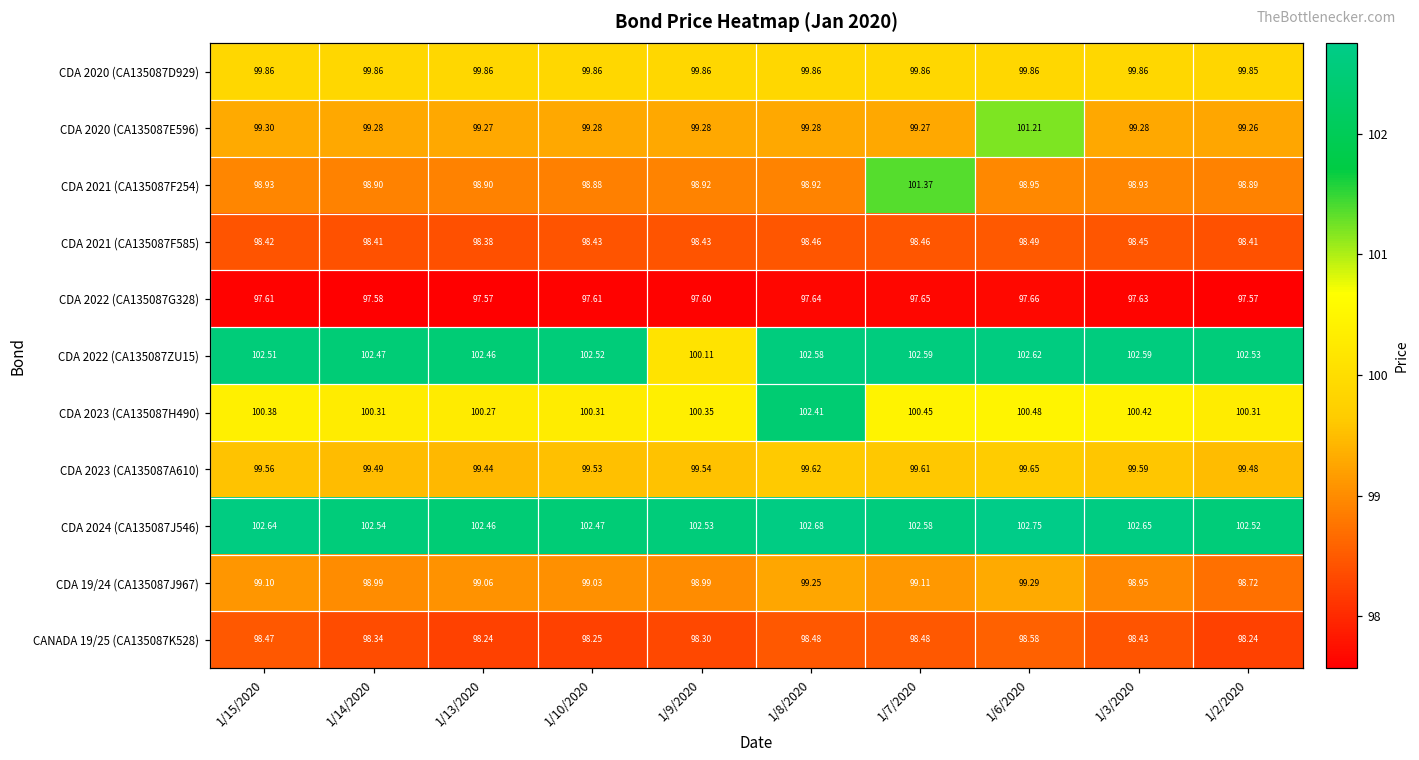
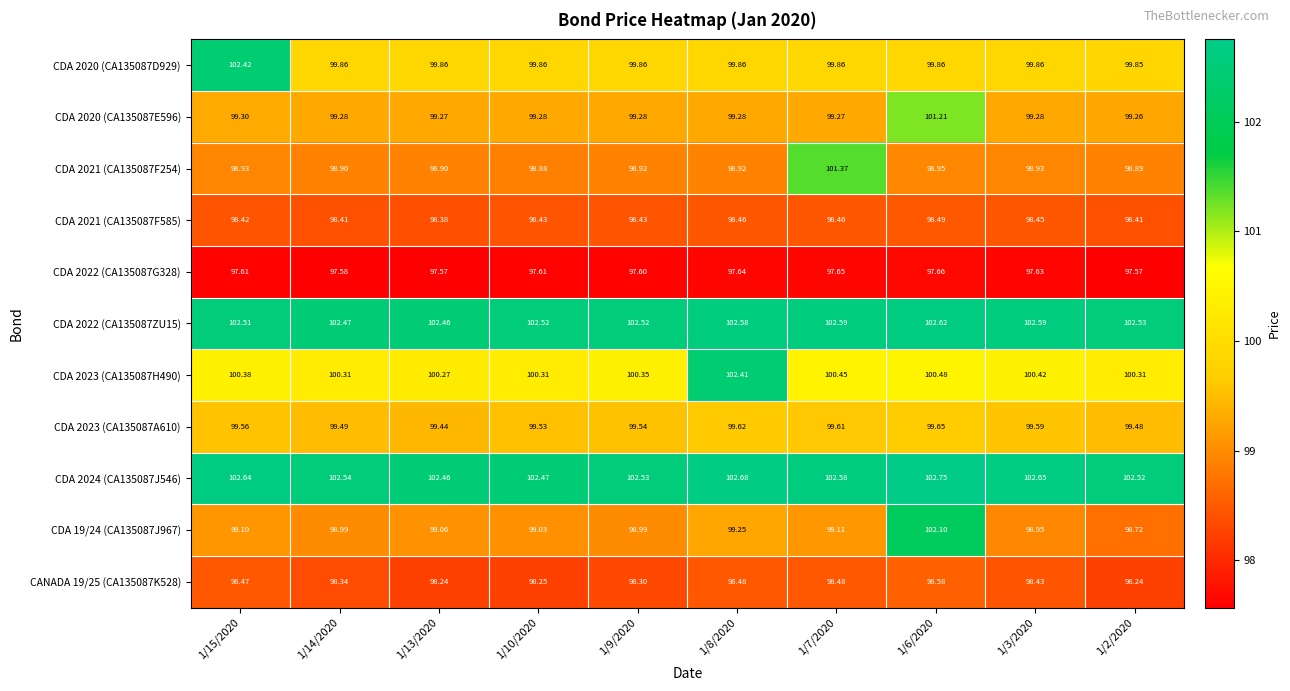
  {
    "CDA 2020 (CA135087D929)": {
-     "1/15/2020": 99.86,
+     "1/15/2020": 102.42,
      "1/14/2020": 99.86,
      "1/13/2020": 99.86,
      "1/10/2020": 99.86,
      "1/9/2020": 99.86,
      "1/8/2020": 99.86,
      "1/7/2020": 99.86,
      "1/6/2020": 99.86,
      "1/3/2020": 99.86,
      "1/2/2020": 99.85
    },
    "CDA 2020 (CA135087E596)": {
      "1/15/2020": 99.30,
      "1/14/2020": 99.28,
      "1/13/2020": 99.27,
      "1/10/2020": 99.28,
      "1/9/2020": 99.28,
      "1/8/2020": 99.28,
      "1/7/2020": 99.27,
      "1/6/2020": 101.21,
      "1/3/2020": 99.28,
      "1/2/2020": 99.26
    },
    "CDA 2021 (CA135087F254)": {
      "1/15/2020": 98.93,
      "1/14/2020": 98.90,
      "1/13/2020": 98.90,
      "1/10/2020": 98.88,
      "1/9/2020": 98.92,
      "1/8/2020": 98.92,
      "1/7/2020": 101.37,
      "1/6/2020": 98.95,
      "1/3/2020": 98.93,
      "1/2/2020": 98.89
    },
    "CDA 2021 (CA135087F585)": {
      "1/15/2020": 98.42,
      "1/14/2020": 98.41,
      "1/13/2020": 98.38,
      "1/10/2020": 98.43,
      "1/9/2020": 98.43,
      "1/8/2020": 98.46,
      "1/7/2020": 98.46,
      "1/6/2020": 98.49,
      "1/3/2020": 98.45,
      "1/2/2020": 98.41
    },
    "CDA 2022 (CA135087G328)": {
      "1/15/2020": 97.61,
      "1/14/2020": 97.58,
      "1/13/2020": 97.57,
      "1/10/2020": 97.61,
      "1/9/2020": 97.60,
      "1/8/2020": 97.64,
      "1/7/2020": 97.65,
      "1/6/2020": 97.66,
      "1/3/2020": 97.63,
      "1/2/2020": 97.57
    },
    "CDA 2022 (CA135087ZU15)": {
      "1/15/2020": 102.51,
      "1/14/2020": 102.47,
      "1/13/2020": 102.46,
      "1/10/2020": 102.52,
-     "1/9/2020": 100.11,
+     "1/9/2020": 102.52,
      "1/8/2020": 102.58,
      "1/7/2020": 102.59,
      "1/6/2020": 102.62,
      "1/3/2020": 102.59,
      "1/2/2020": 102.53
    },
    "CDA 2023 (CA135087H490)": {
      "1/15/2020": 100.38,
      "1/14/2020": 100.31,
      "1/13/2020": 100.27,
      "1/10/2020": 100.31,
      "1/9/2020": 100.35,
      "1/8/2020": 102.41,
      "1/7/2020": 100.45,
      "1/6/2020": 100.48,
      "1/3/2020": 100.42,
      "1/2/2020": 100.31
    },
    "CDA 2023 (CA135087A610)": {
      "1/15/2020": 99.56,
      "1/14/2020": 99.49,
      "1/13/2020": 99.44,
      "1/10/2020": 99.53,
      "1/9/2020": 99.54,
      "1/8/2020": 99.62,
      "1/7/2020": 99.61,
      "1/6/2020": 99.65,
      "1/3/2020": 99.59,
      "1/2/2020": 99.48
    },
    "CDA 2024 (CA135087J546)": {
      "1/15/2020": 102.64,
      "1/14/2020": 102.54,
      "1/13/2020": 102.46,
      "1/10/2020": 102.47,
      "1/9/2020": 102.53,
      "1/8/2020": 102.68,
      "1/7/2020": 102.58,
      "1/6/2020": 102.75,
      "1/3/2020": 102.65,
      "1/2/2020": 102.52
    },
    "CDA 19/24 (CA135087J967)": {
      "1/15/2020": 99.10,
      "1/14/2020": 98.99,
      "1/13/2020": 99.06,
      "1/10/2020": 99.03,
      "1/9/2020": 98.99,
      "1/8/2020": 99.25,
      "1/7/2020": 99.11,
-     "1/6/2020": 99.29,
+     "1/6/2020": 102.10,
      "1/3/2020": 98.95,
      "1/2/2020": 98.72
    },
    "CANADA 19/25 (CA135087K528)": {
      "1/15/2020": 98.47,
      "1/14/2020": 98.34,
      "1/13/2020": 98.24,
      "1/10/2020": 98.25,
      "1/9/2020": 98.30,
      "1/8/2020": 98.48,
      "1/7/2020": 98.48,
      "1/6/2020": 98.58,
      "1/3/2020": 98.43,
      "1/2/2020": 98.24
    }
  }
